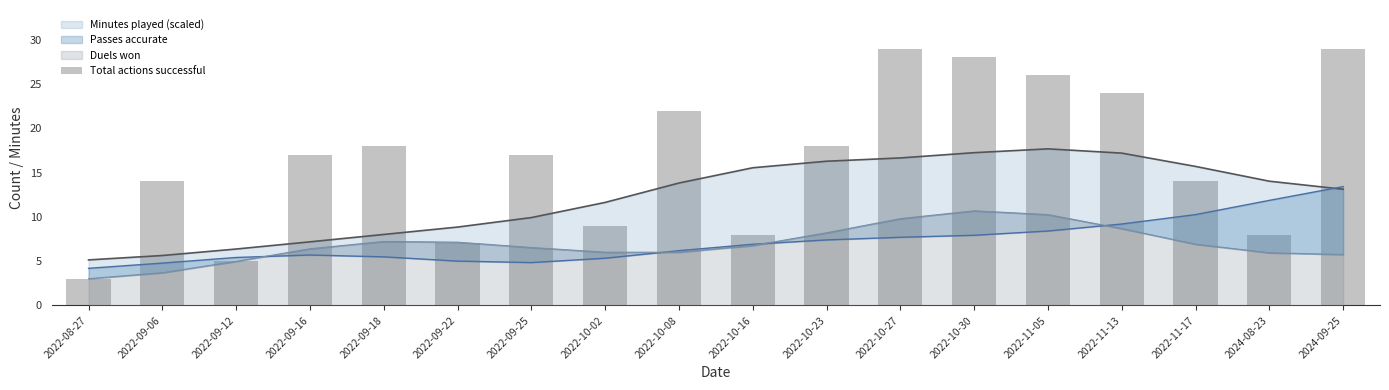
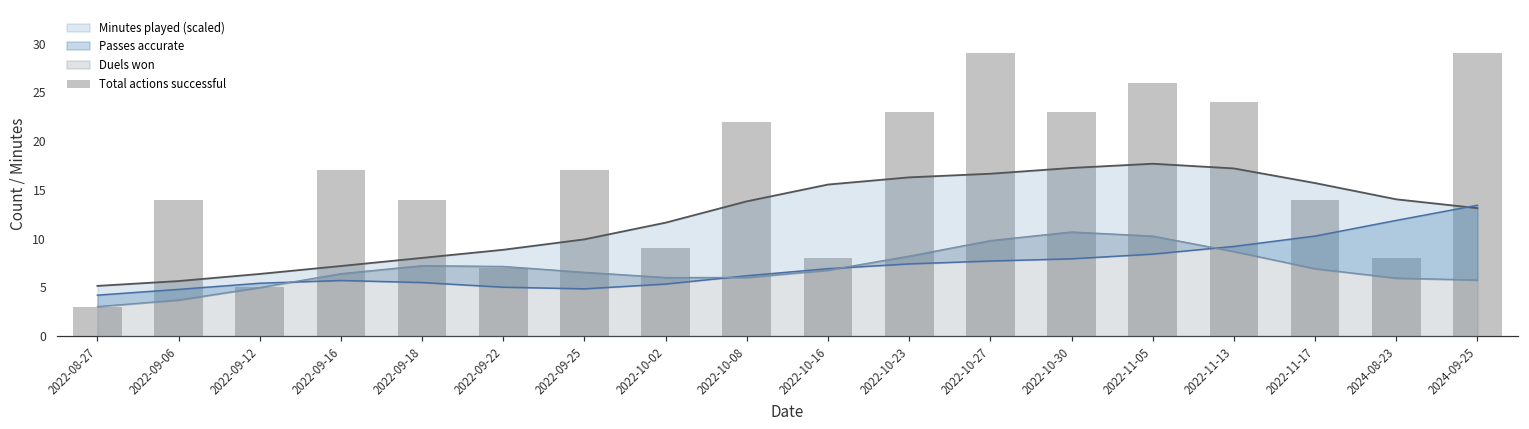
  {
    "Total actions successful": {
      "2022-08-27": 3,
      "2022-09-06": 14,
      "2022-09-12": 5,
      "2022-09-16": 17,
-     "2022-09-18": 18,
+     "2022-09-18": 14,
      "2022-09-22": 7,
      "2022-09-25": 17,
      "2022-10-02": 9,
      "2022-10-08": 22,
      "2022-10-16": 8,
-     "2022-10-23": 18,
+     "2022-10-23": 23,
      "2022-10-27": 29,
-     "2022-10-30": 28,
+     "2022-10-30": 23,
      "2022-11-05": 26,
      "2022-11-13": 24,
      "2022-11-17": 14,
      "2024-08-23": 8,
      "2024-09-25": 29
    }
  }
